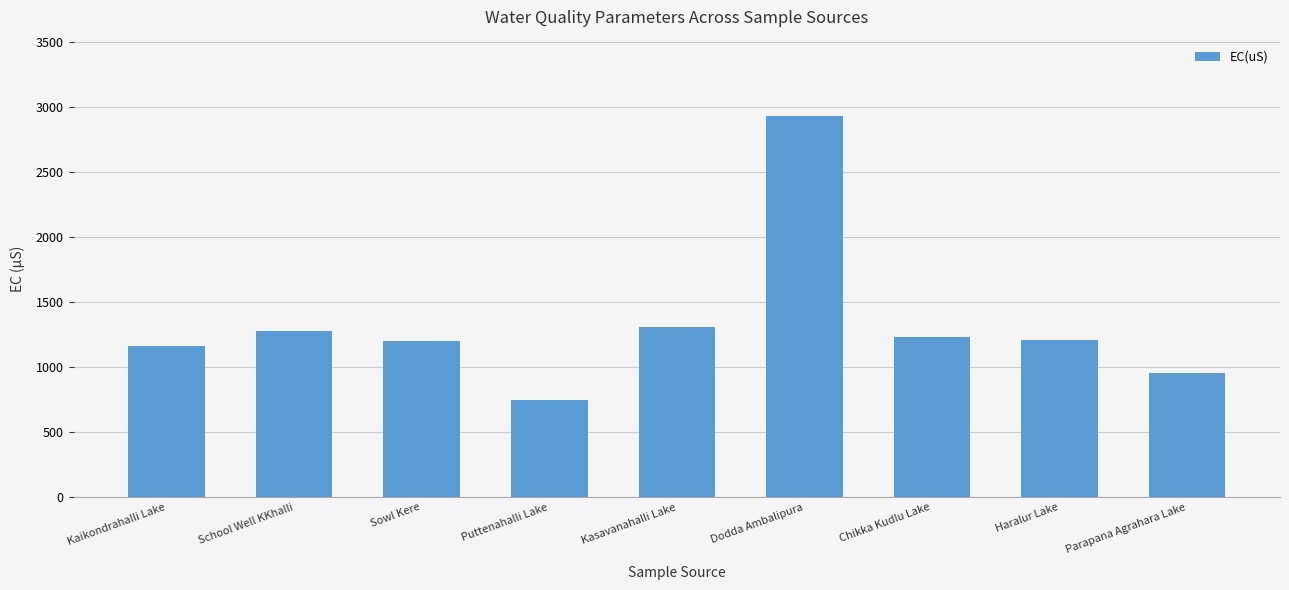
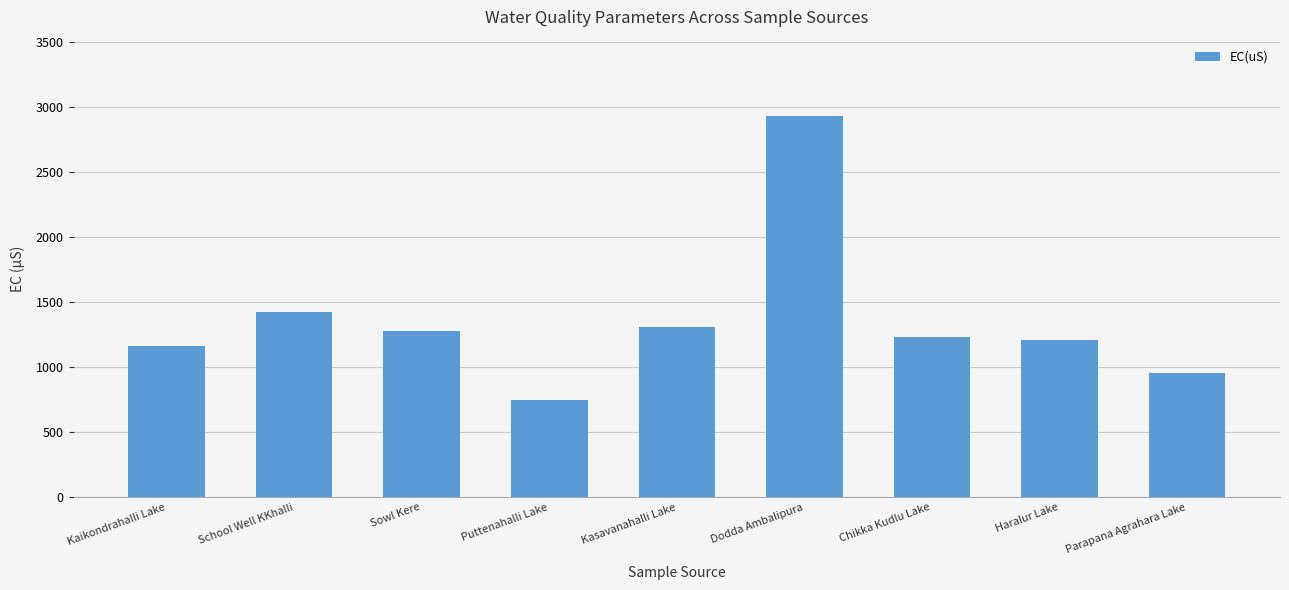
  {
    "Kaikondrahalli Lake": 1160,
-   "School Well KKhalli": 1280,
-   "Sowl Kere": 1200,
+   "School Well KKhalli": 1420,
+   "Sowl Kere": 1270,
    "Puttenahalli Lake": 750,
    "Kasavanahalli Lake": 1310,
    "Dodda Ambalipura": 2930,
    "Chikka Kudlu Lake": 1230,
    "Haralur Lake": 1210,
    "Parapana Agrahara Lake": 960
  }
